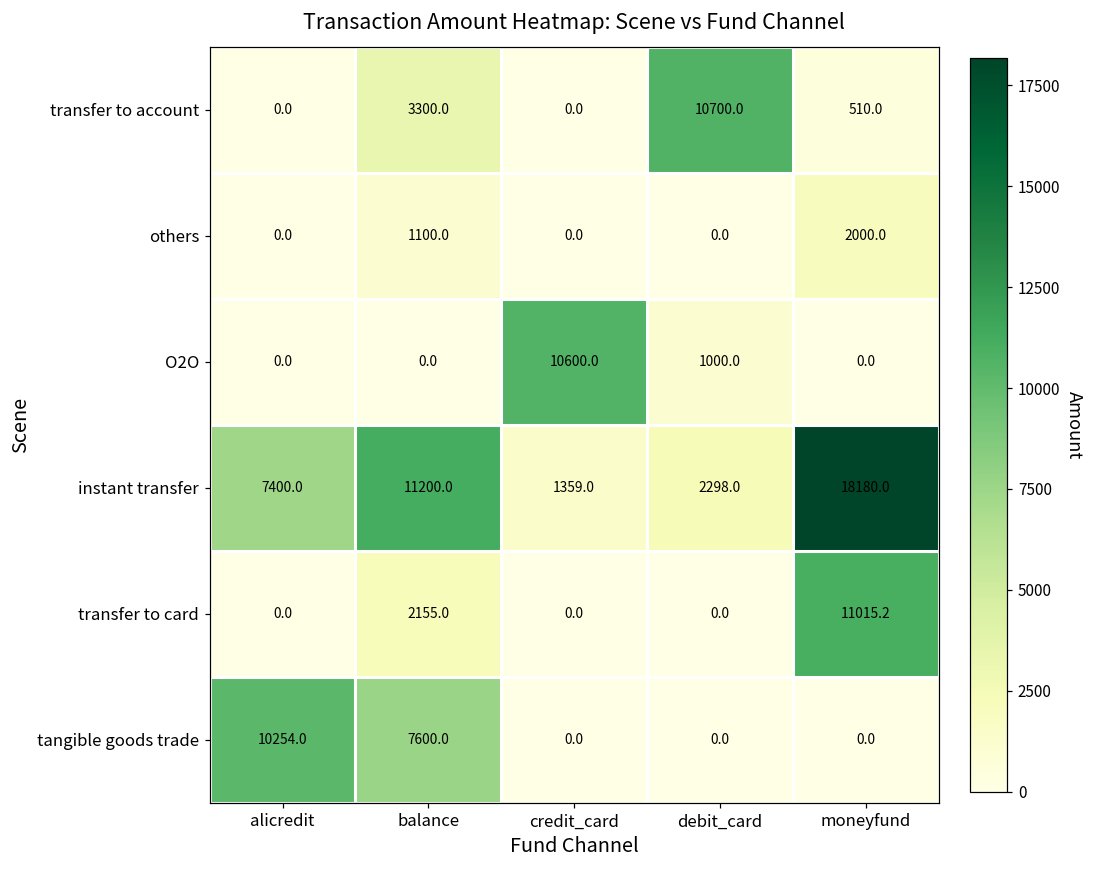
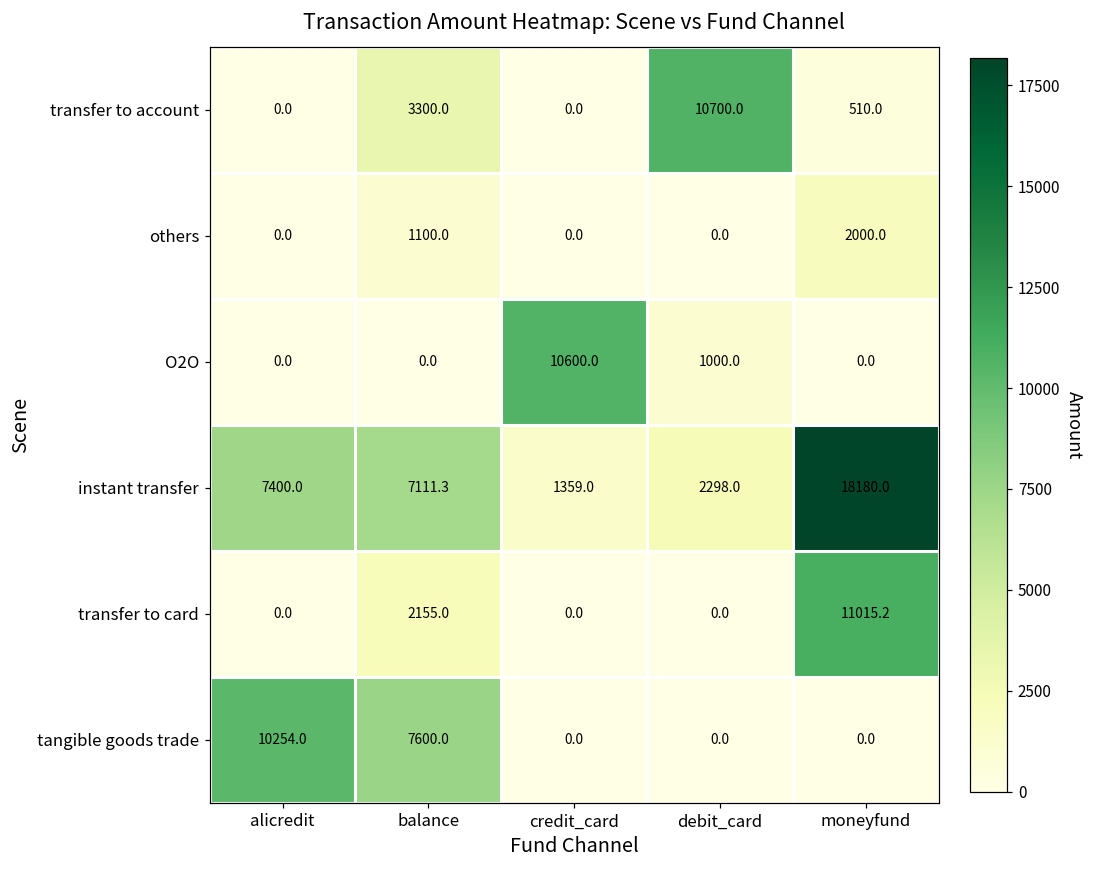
  {
    "transfer to account": {
      "alicredit": 0.0,
      "balance": 3300.0,
      "credit_card": 0.0,
      "debit_card": 10700.0,
      "moneyfund": 510.0
    },
    "others": {
      "alicredit": 0.0,
      "balance": 1100.0,
      "credit_card": 0.0,
      "debit_card": 0.0,
      "moneyfund": 2000.0
    },
    "O2O": {
      "alicredit": 0.0,
      "balance": 0.0,
      "credit_card": 10600.0,
      "debit_card": 1000.0,
      "moneyfund": 0.0
    },
    "instant transfer": {
      "alicredit": 7400.0,
-     "balance": 11200.0,
+     "balance": 7111.3,
      "credit_card": 1359.0,
      "debit_card": 2298.0,
      "moneyfund": 18180.0
    },
    "transfer to card": {
      "alicredit": 0.0,
      "balance": 2155.0,
      "credit_card": 0.0,
      "debit_card": 0.0,
      "moneyfund": 11015.2
    },
    "tangible goods trade": {
      "alicredit": 10254.0,
      "balance": 7600.0,
      "credit_card": 0.0,
      "debit_card": 0.0,
      "moneyfund": 0.0
    }
  }
